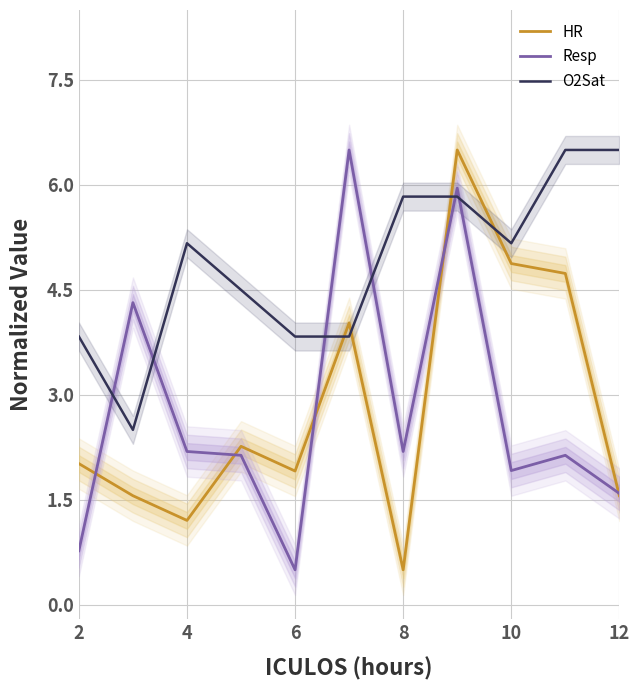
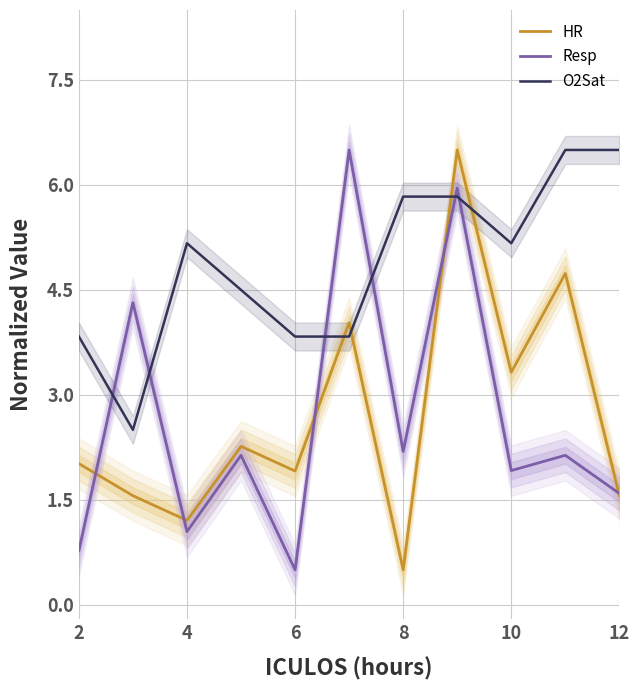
  {
    "HR": {
      "2": 2.0,
      "4": 1.2,
      "6": 1.9,
      "8": 0.5,
-     "10": 4.9
+     "10": 3.3
    },
    "Resp": {
      "2": 0.8,
-     "4": 2.2,
+     "4": 1.0,
      "6": 0.5,
      "8": 2.2,
      "10": 1.9
    }
  }
